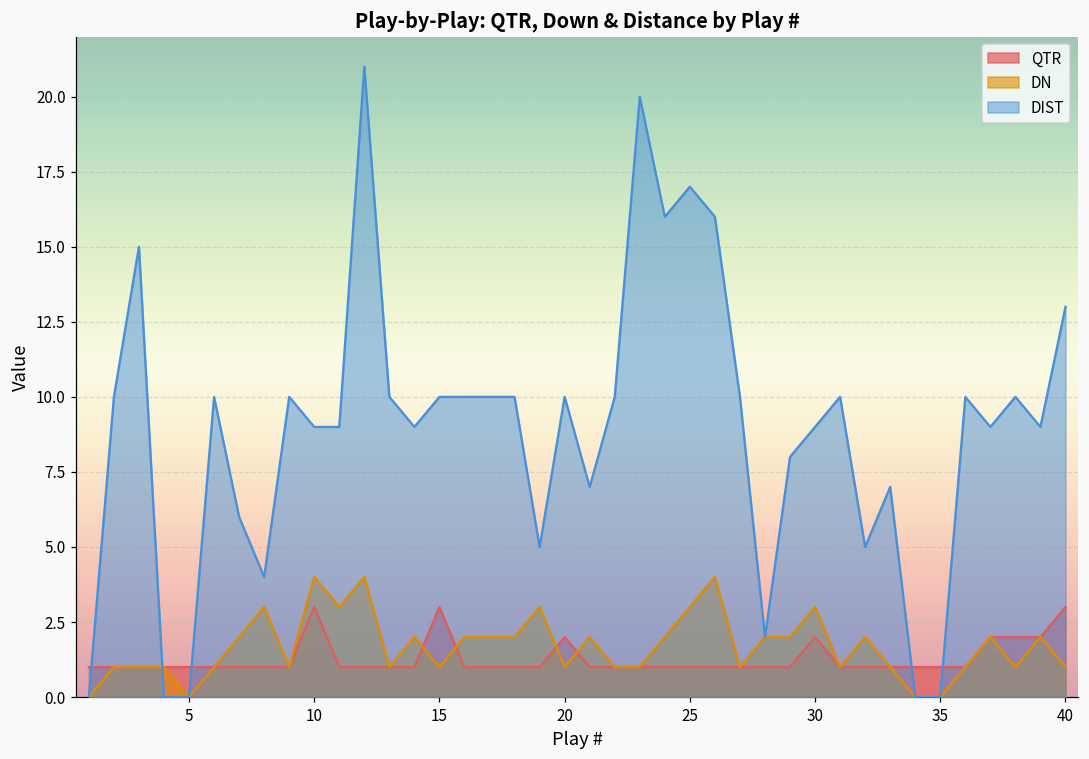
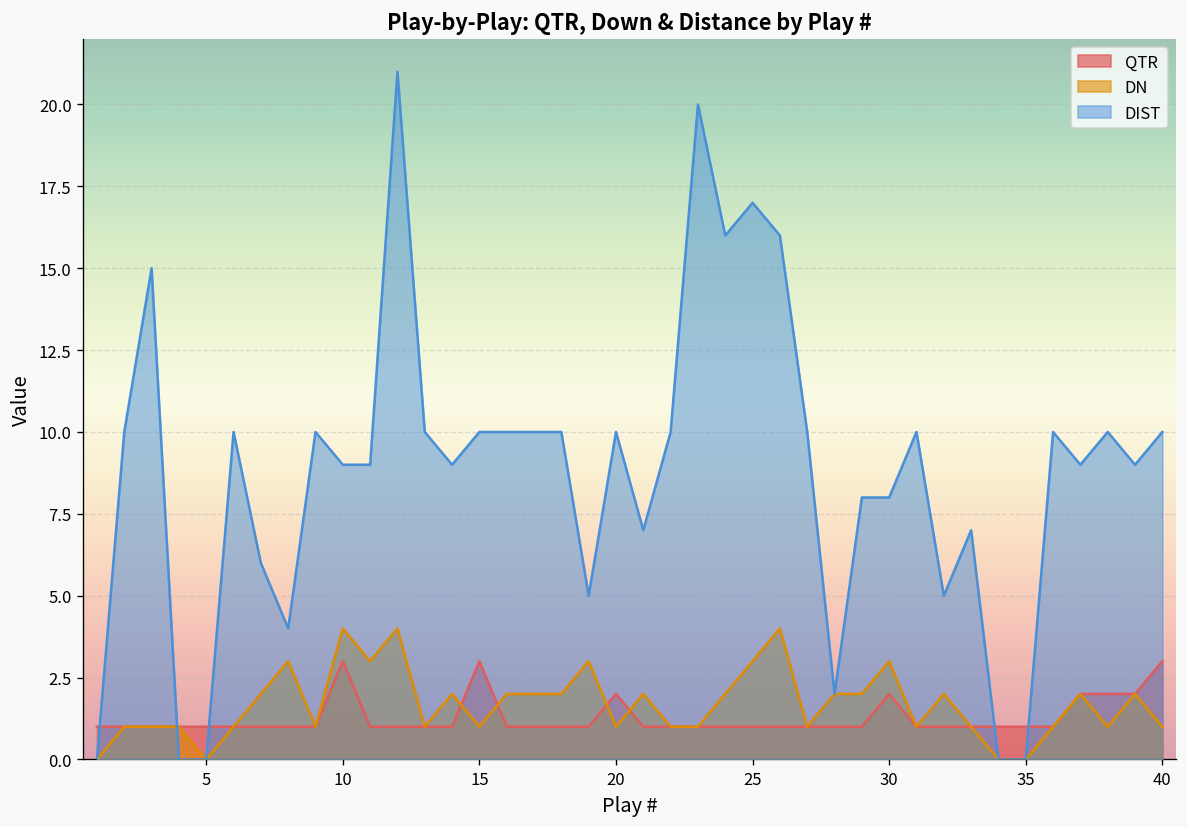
  {
    "QTR": {
      "5": 1,
      "10": 3,
      "15": 3,
      "20": 2,
      "25": 1,
      "30": 2,
      "35": 1,
      "40": 3
    },
    "DN": {
      "10": 4,
      "15": 1,
      "20": 1,
      "25": 3,
      "30": 3,
      "40": 1
    },
    "DIST": {
      "10": 9,
      "15": 10,
      "20": 10,
      "25": 17,
-     "30": 9,
-     "40": 13
+     "30": 8,
+     "40": 10
    }
  }
